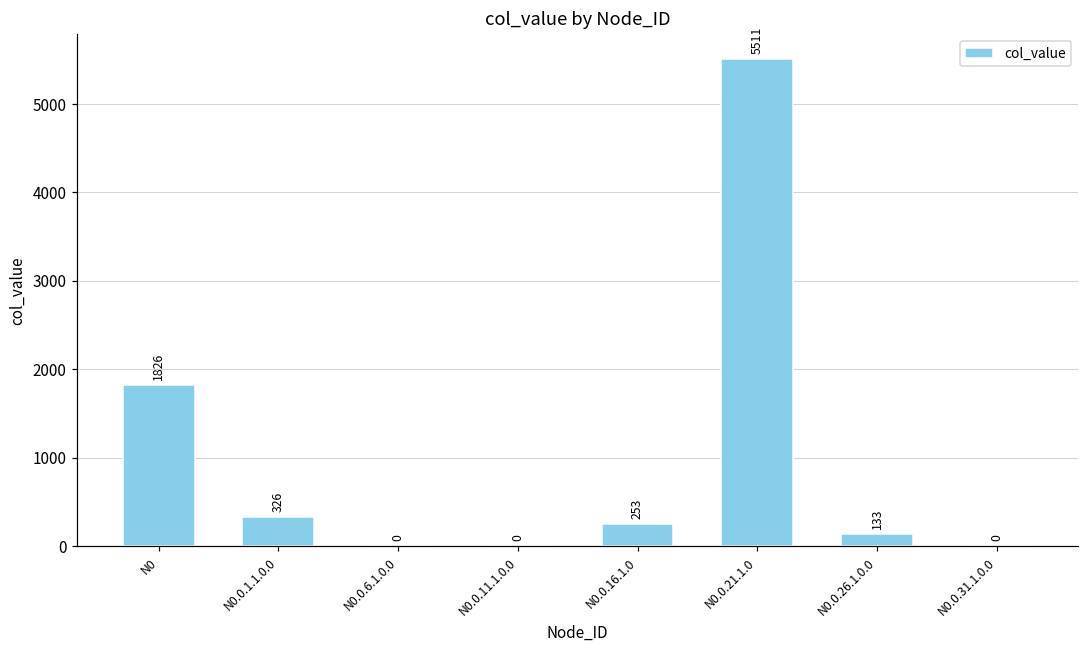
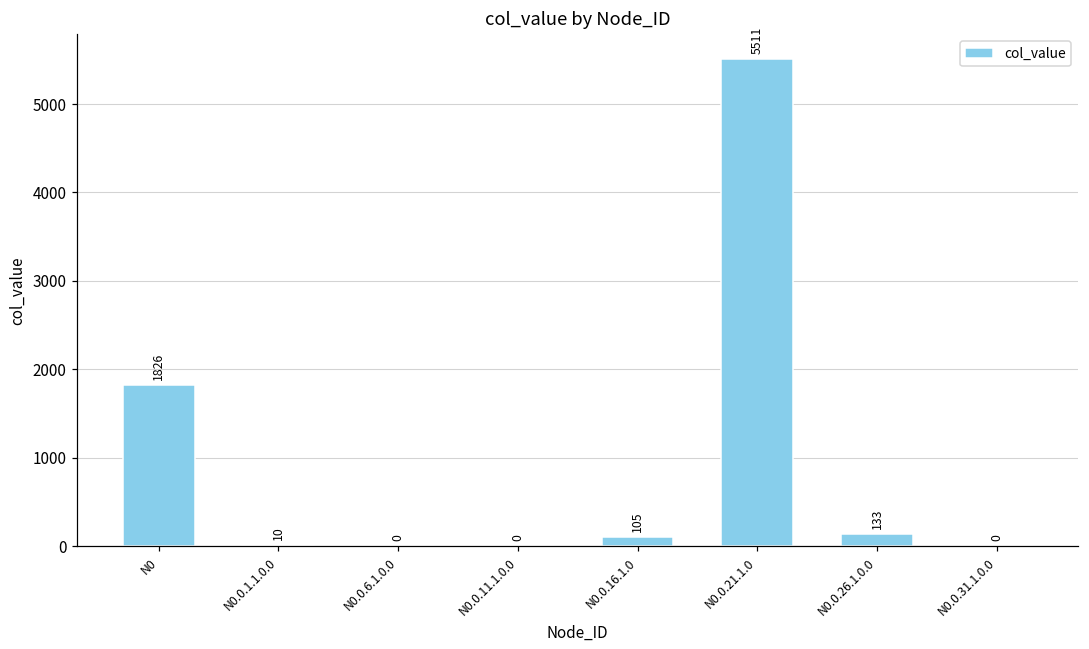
  {
    "N0": 1826,
-   "N0.0.1.1.0.0": 326,
+   "N0.0.1.1.0.0": 10,
    "N0.0.6.1.0.0": 0,
    "N0.0.11.1.0.0": 0,
-   "N0.0.16.1.0": 253,
+   "N0.0.16.1.0": 105,
    "N0.0.21.1.0": 5511,
    "N0.0.26.1.0.0": 133,
    "N0.0.31.1.0.0": 0
  }
